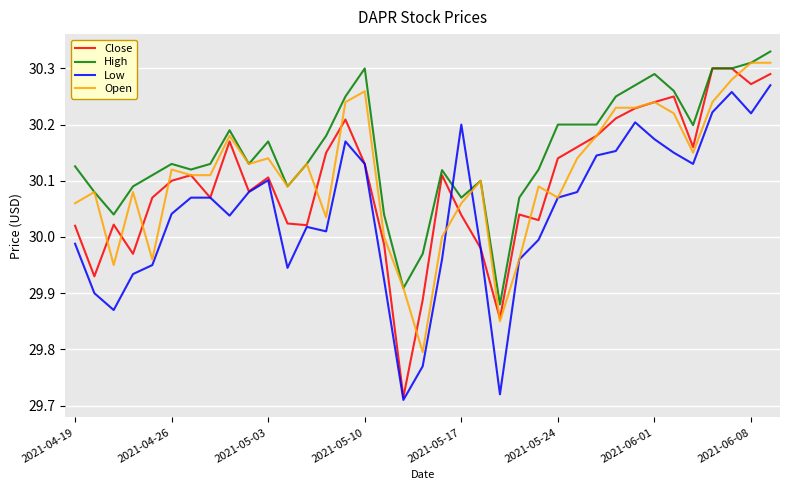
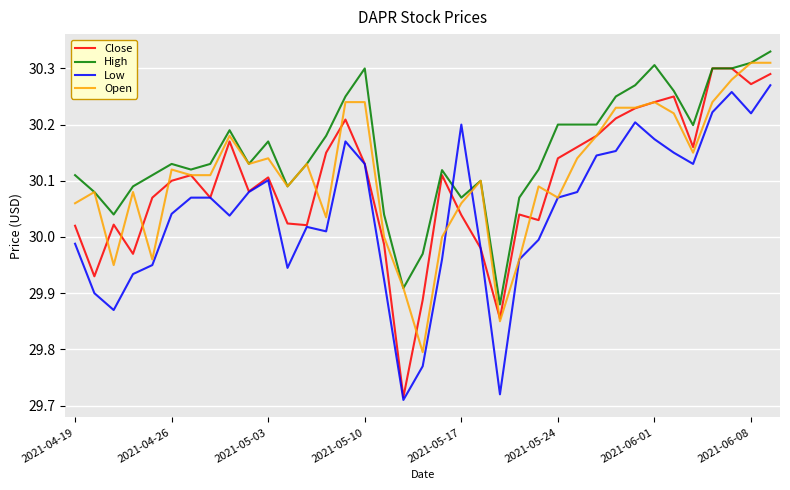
  {
    "Close": {
      "2021-04-19": 30.02,
      "2021-04-26": 30.10,
      "2021-05-03": 30.11,
      "2021-05-17": 30.04,
      "2021-05-24": 30.14,
      "2021-06-08": 30.27
    },
    "High": {
-     "2021-04-19": 30.13,
+     "2021-04-19": 30.11,
      "2021-04-26": 30.13,
      "2021-05-03": 30.17,
      "2021-05-10": 30.30,
      "2021-05-17": 30.07,
      "2021-05-24": 30.20,
-     "2021-06-01": 30.29
+     "2021-06-01": 30.31
    },
    "Low": {
      "2021-04-19": 29.99,
      "2021-04-26": 30.04,
      "2021-05-03": 30.10,
      "2021-05-17": 30.20,
      "2021-06-01": 30.17,
      "2021-06-08": 30.22
    },
    "Open": {
      "2021-04-19": 30.06,
      "2021-04-26": 30.12,
      "2021-05-03": 30.14,
-     "2021-05-10": 30.26,
+     "2021-05-10": 30.24,
      "2021-05-17": 30.06
    }
  }
